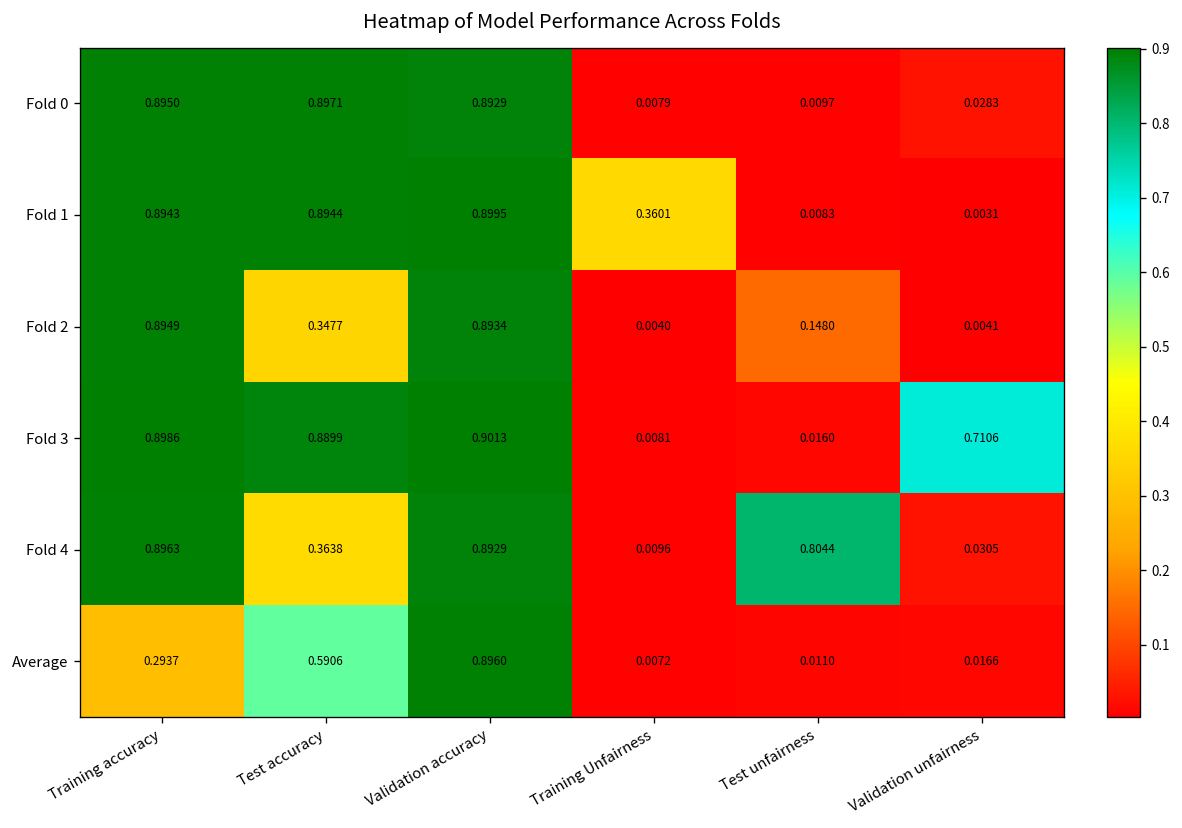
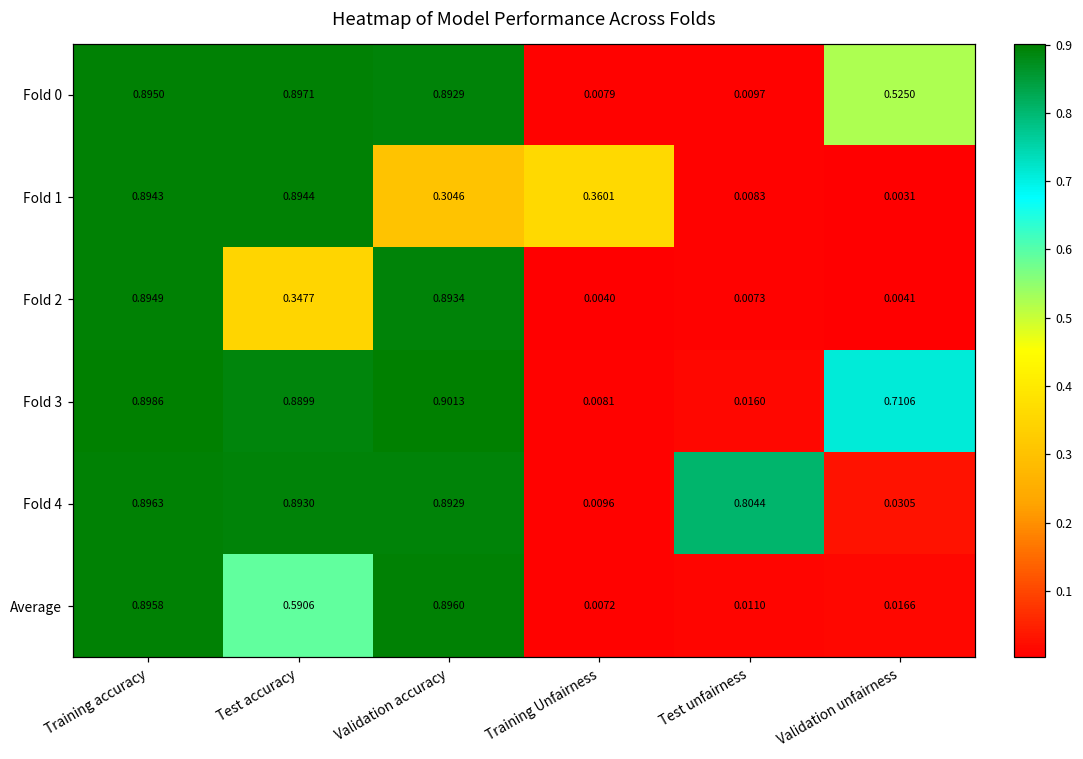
  {
    "Fold 0": {
      "Training accuracy": 0.8950,
      "Test accuracy": 0.8971,
      "Validation accuracy": 0.8929,
      "Training Unfairness": 0.0079,
      "Test unfairness": 0.0097,
-     "Validation unfairness": 0.0283
+     "Validation unfairness": 0.5250
    },
    "Fold 1": {
      "Training accuracy": 0.8943,
      "Test accuracy": 0.8944,
-     "Validation accuracy": 0.8995,
+     "Validation accuracy": 0.3046,
      "Training Unfairness": 0.3601,
      "Test unfairness": 0.0083,
      "Validation unfairness": 0.0031
    },
    "Fold 2": {
      "Training accuracy": 0.8949,
      "Test accuracy": 0.3477,
      "Validation accuracy": 0.8934,
      "Training Unfairness": 0.0040,
-     "Test unfairness": 0.1480,
+     "Test unfairness": 0.0073,
      "Validation unfairness": 0.0041
    },
    "Fold 3": {
      "Training accuracy": 0.8986,
      "Test accuracy": 0.8899,
      "Validation accuracy": 0.9013,
      "Training Unfairness": 0.0081,
      "Test unfairness": 0.0160,
      "Validation unfairness": 0.7106
    },
    "Fold 4": {
      "Training accuracy": 0.8963,
-     "Test accuracy": 0.3638,
+     "Test accuracy": 0.8930,
      "Validation accuracy": 0.8929,
      "Training Unfairness": 0.0096,
      "Test unfairness": 0.8044,
      "Validation unfairness": 0.0305
    },
    "Average": {
-     "Training accuracy": 0.2937,
+     "Training accuracy": 0.8958,
      "Test accuracy": 0.5906,
      "Validation accuracy": 0.8960,
      "Training Unfairness": 0.0072,
      "Test unfairness": 0.0110,
      "Validation unfairness": 0.0166
    }
  }
